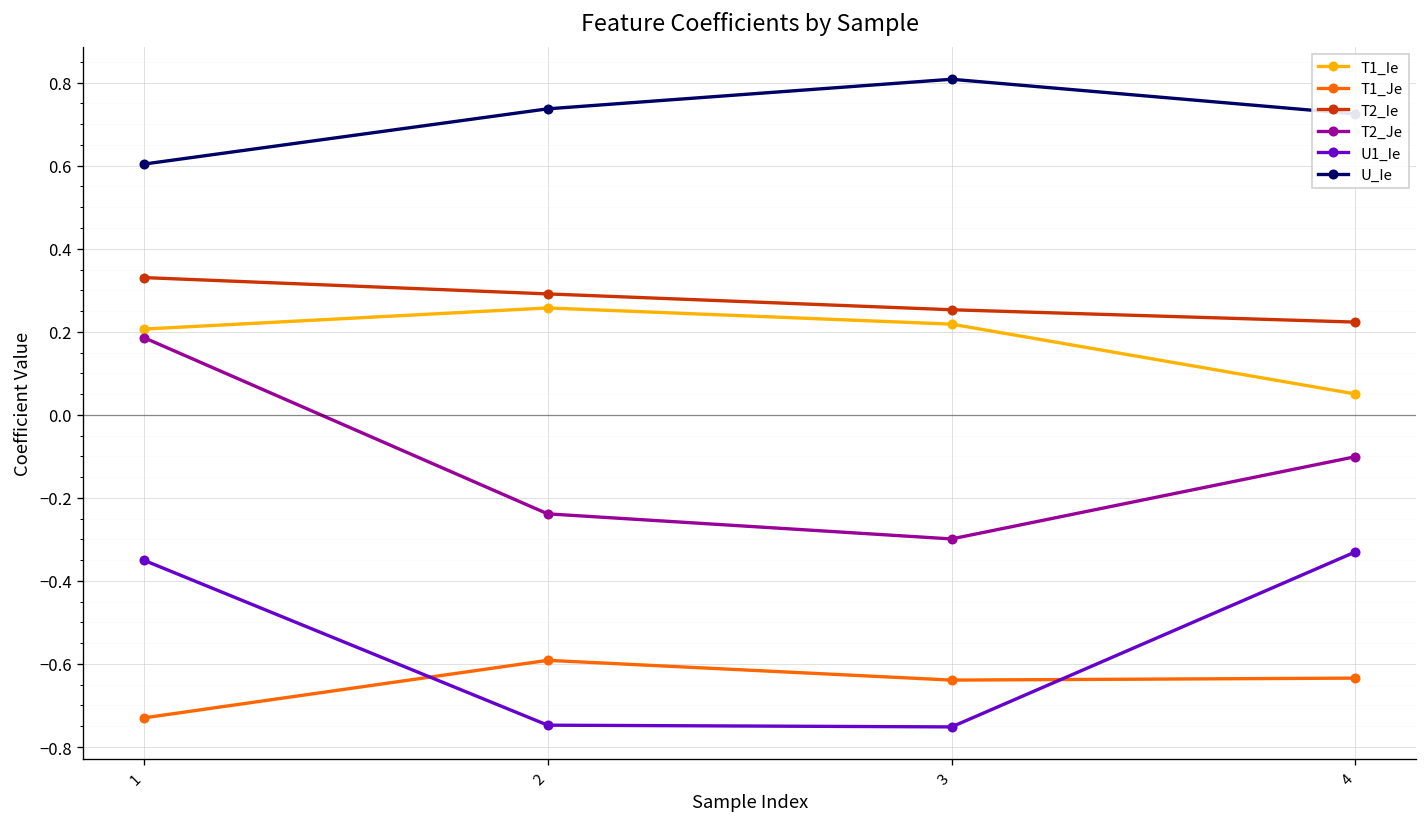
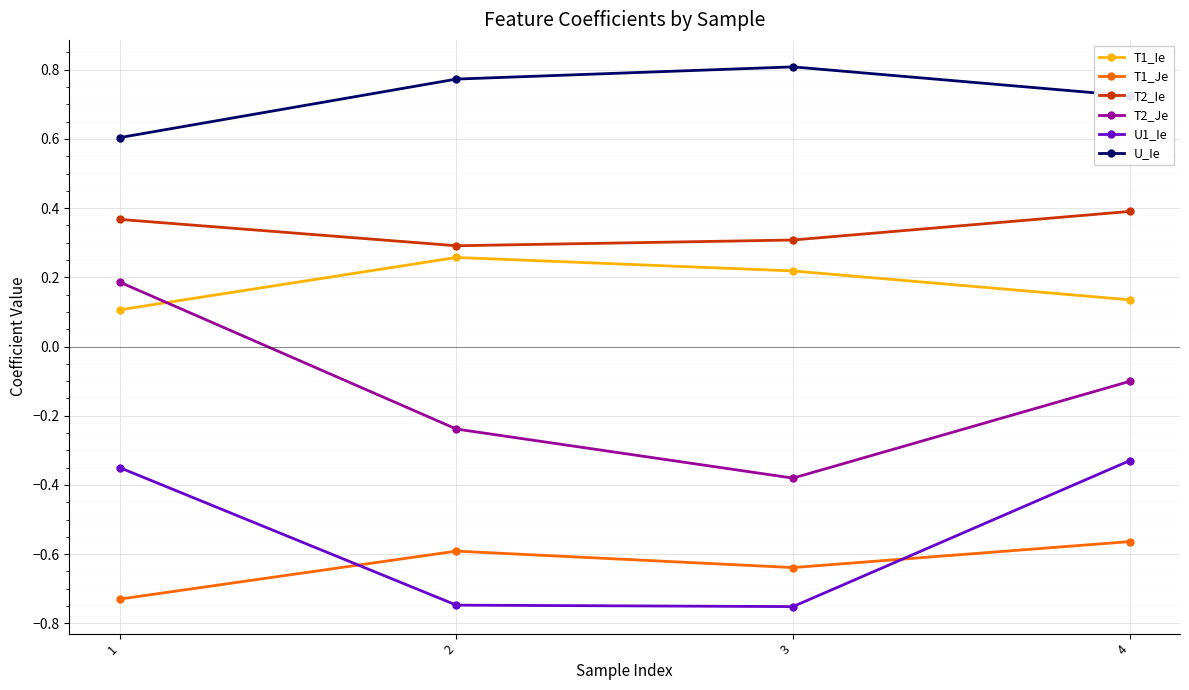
  {
    "T1_Ie": {
-     "1": 0.21,
+     "1": 0.11,
      "2": 0.26,
      "3": 0.22,
-     "4": 0.05
+     "4": 0.14
    },
    "T1_Je": {
      "1": -0.73,
      "2": -0.59,
      "3": -0.64,
-     "4": -0.63
+     "4": -0.56
    },
    "T2_Ie": {
-     "1": 0.33,
+     "1": 0.37,
      "2": 0.29,
-     "3": 0.25,
-     "4": 0.22
+     "3": 0.31,
+     "4": 0.39
    },
    "T2_Je": {
      "1": 0.19,
      "2": -0.24,
-     "3": -0.30,
+     "3": -0.38,
      "4": -0.10
    },
    "U1_Ie": {
      "1": -0.35,
      "2": -0.75,
      "3": -0.75,
      "4": -0.33
    },
    "U_Ie": {
      "1": 0.60,
-     "2": 0.74,
+     "2": 0.77,
      "3": 0.81
    }
  }
